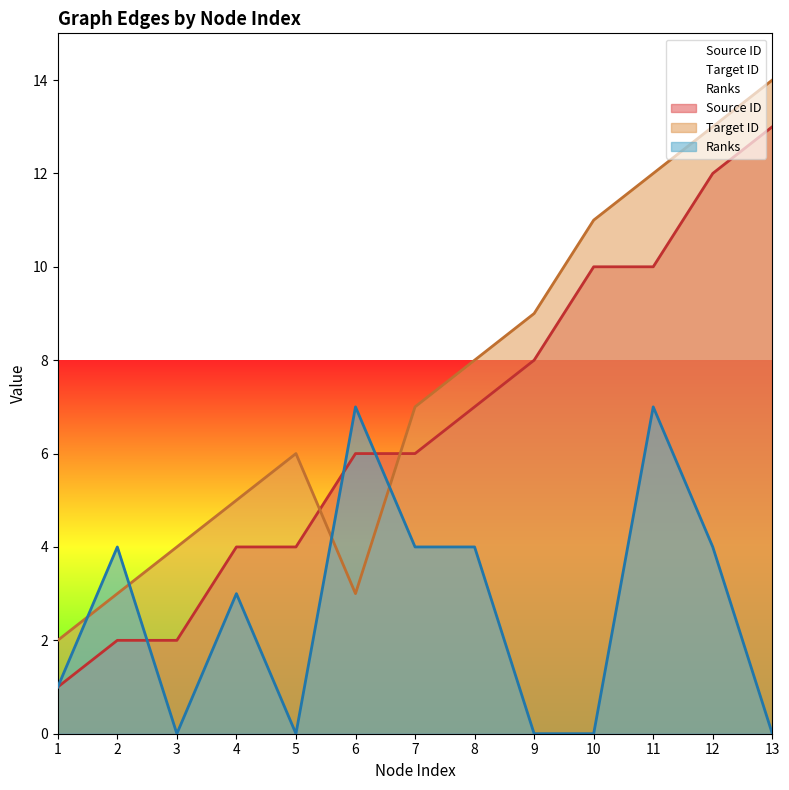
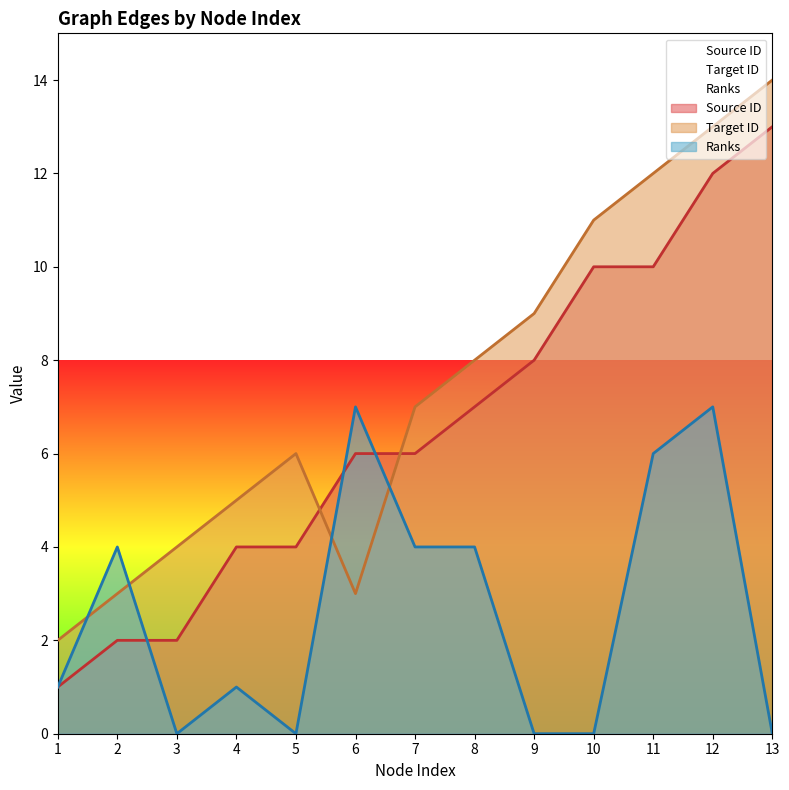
  {
    "Ranks": {
      "2": 4,
      "3": 0,
-     "4": 3,
+     "4": 1,
      "5": 0,
      "6": 7,
      "7": 4,
      "8": 4,
      "9": 0,
      "10": 0,
-     "11": 7,
-     "12": 4,
+     "11": 6,
+     "12": 7,
      "13": 0
    }
  }
